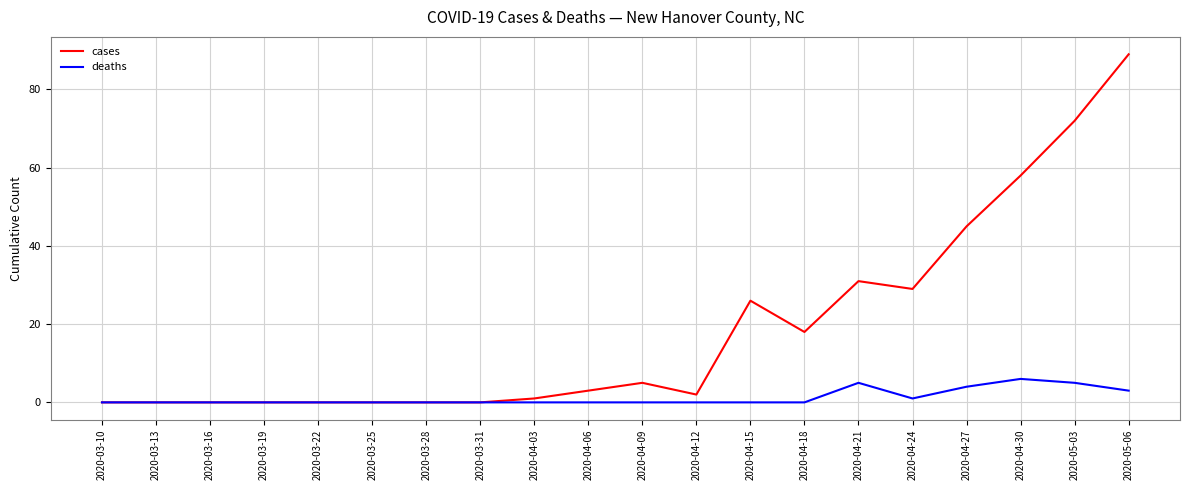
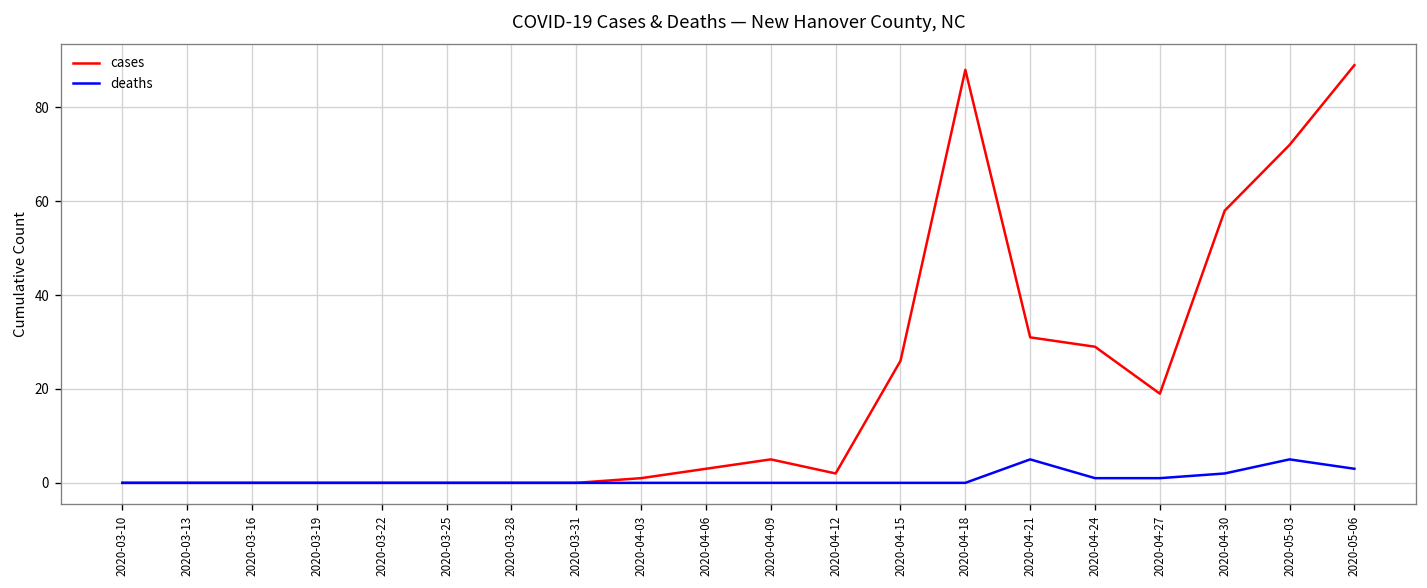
  {
    "cases": {
      "2020-04-03": 1,
      "2020-04-06": 3,
      "2020-04-09": 5,
      "2020-04-12": 2,
      "2020-04-15": 26,
-     "2020-04-18": 18,
+     "2020-04-18": 88,
      "2020-04-21": 31,
      "2020-04-24": 29,
-     "2020-04-27": 45,
+     "2020-04-27": 19,
      "2020-04-30": 58,
      "2020-05-03": 72,
      "2020-05-06": 89
    },
    "deaths": {
      "2020-04-03": 0,
      "2020-04-06": 0,
      "2020-04-09": 0,
      "2020-04-12": 0,
      "2020-04-15": 0,
      "2020-04-18": 0,
      "2020-04-21": 5,
      "2020-04-24": 1,
-     "2020-04-27": 4,
-     "2020-04-30": 6,
+     "2020-04-27": 1,
+     "2020-04-30": 2,
      "2020-05-03": 5,
      "2020-05-06": 3
    }
  }
